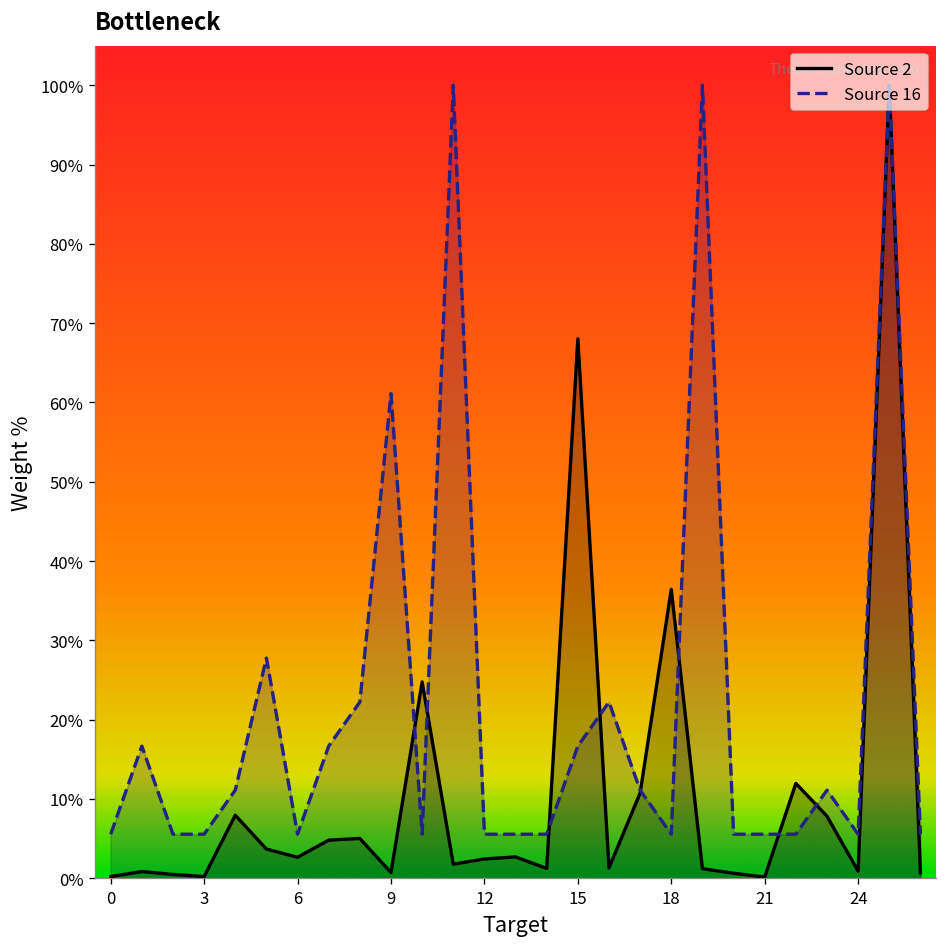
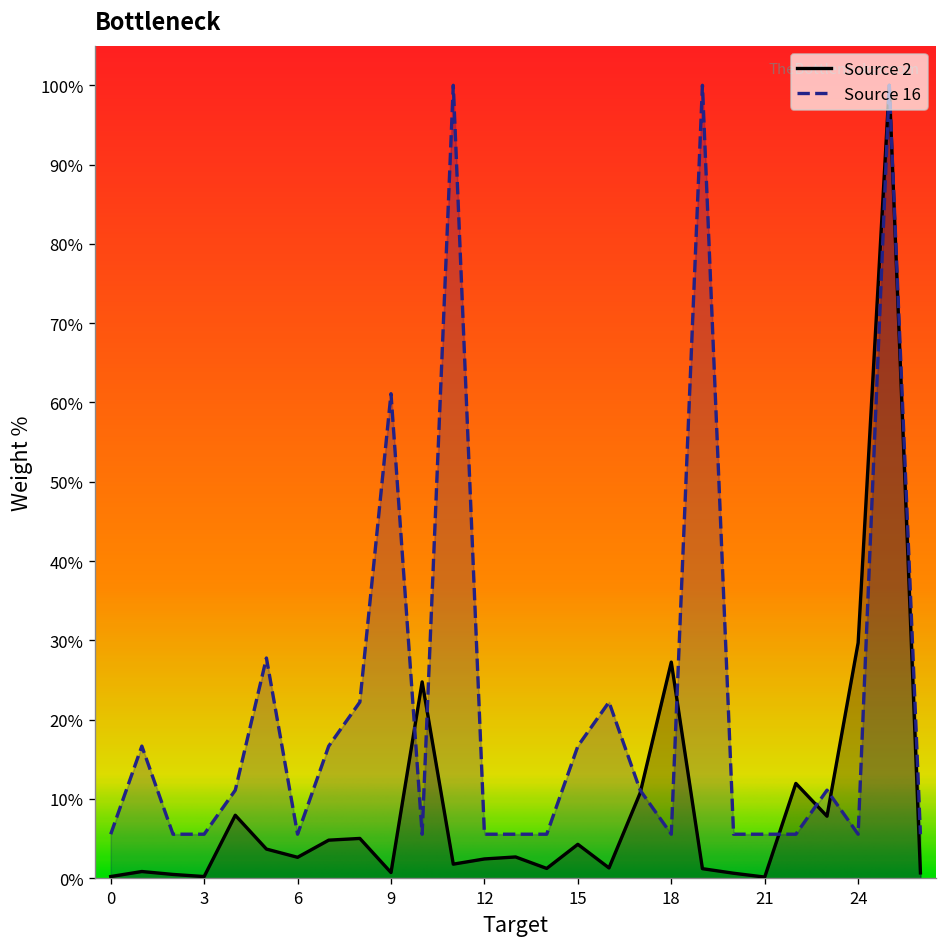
  {
    "Source 2": {
      "0": "0%",
      "3": "0%",
      "6": "3%",
      "9": "1%",
      "12": "2%",
-     "15": "68%",
-     "18": "36%",
+     "15": "4%",
+     "18": "27%",
      "21": "0%",
-     "24": "1%"
+     "24": "30%"
    },
    "Source 16": {
      "0": "6%",
      "3": "6%",
      "6": "6%",
      "9": "61%",
      "12": "6%",
      "15": "17%",
      "18": "6%",
      "21": "6%",
      "24": "6%"
    }
  }
